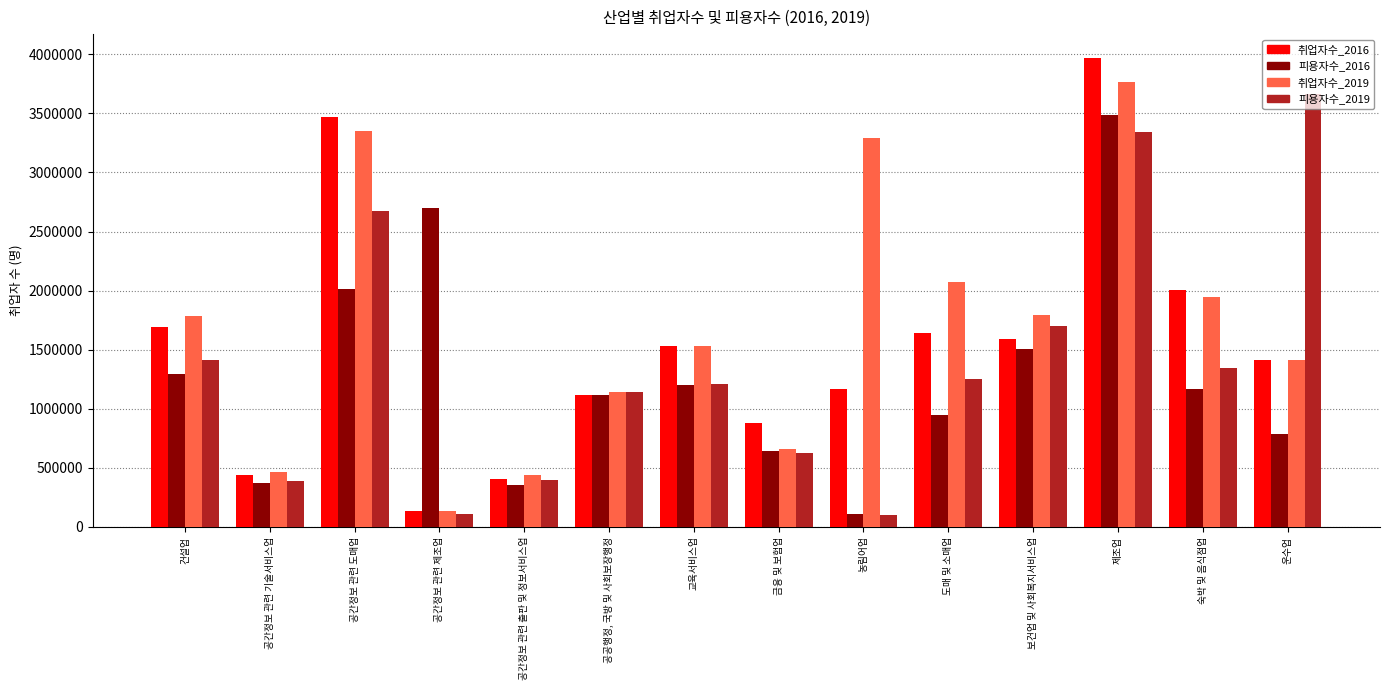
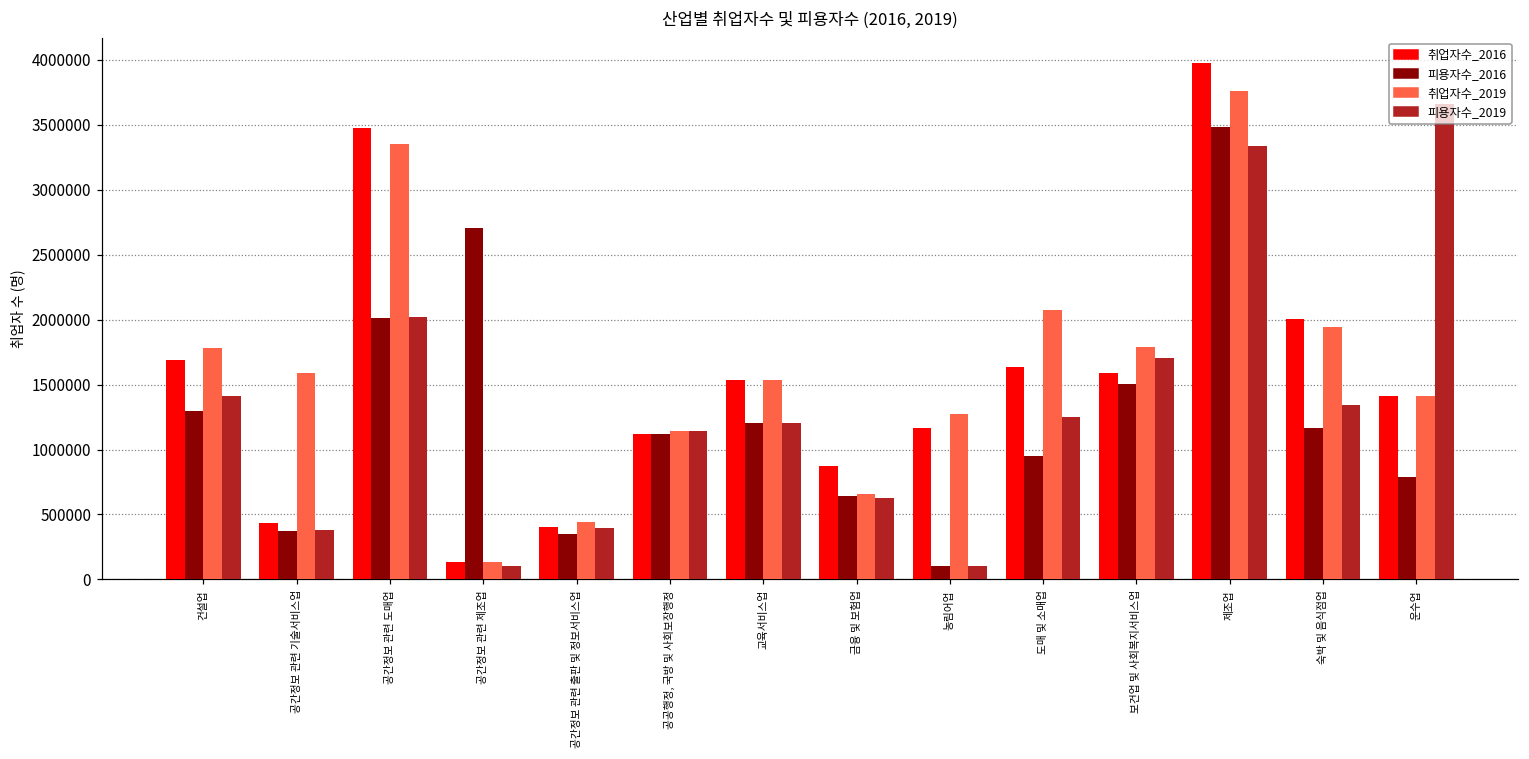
  {
    "취업자수_2016": {
      "건설업": 1690000,
      "공간정보 관련 기술서비스업": 440000,
      "공간정보 관련 도매업": 3470000,
      "공간정보 관련 제조업": 140000,
      "공간정보 관련 출판 및 정보서비스업": 400000,
      "공공행정, 국방 및 사회보장행정": 1120000,
      "교육서비스업": 1530000,
      "금융 및 보험업": 880000,
      "농림어업": 1160000,
      "도매 및 소매업": 1640000,
      "보건업 및 사회복지서비스업": 1590000,
      "제조업": 3970000,
      "숙박 및 음식점업": 2010000,
      "운수업": 1410000
    },
    "피용자수_2016": {
      "건설업": 1290000,
      "공간정보 관련 기술서비스업": 370000,
      "공간정보 관련 도매업": 2010000,
      "공간정보 관련 제조업": 2700000,
      "공간정보 관련 출판 및 정보서비스업": 350000,
      "공공행정, 국방 및 사회보장행정": 1120000,
      "교육서비스업": 1200000,
      "금융 및 보험업": 640000,
      "농림어업": 110000,
      "도매 및 소매업": 950000,
      "보건업 및 사회복지서비스업": 1500000,
      "제조업": 3490000,
      "숙박 및 음식점업": 1170000,
      "운수업": 790000
    },
    "취업자수_2019": {
      "건설업": 1780000,
-     "공간정보 관련 기술서비스업": 460000,
+     "공간정보 관련 기술서비스업": 1590000,
      "공간정보 관련 도매업": 3350000,
      "공간정보 관련 제조업": 130000,
      "공간정보 관련 출판 및 정보서비스업": 440000,
      "공공행정, 국방 및 사회보장행정": 1140000,
      "교육서비스업": 1530000,
      "금융 및 보험업": 660000,
-     "농림어업": 3290000,
+     "농림어업": 1270000,
      "도매 및 소매업": 2070000,
      "보건업 및 사회복지서비스업": 1790000,
      "제조업": 3760000,
      "숙박 및 음식점업": 1940000,
      "운수업": 1410000
    },
    "피용자수_2019": {
      "건설업": 1410000,
      "공간정보 관련 기술서비스업": 380000,
-     "공간정보 관련 도매업": 2680000,
+     "공간정보 관련 도매업": 2020000,
      "공간정보 관련 제조업": 110000,
      "공간정보 관련 출판 및 정보서비스업": 400000,
      "공공행정, 국방 및 사회보장행정": 1140000,
      "교육서비스업": 1210000,
      "금융 및 보험업": 630000,
      "농림어업": 100000,
      "도매 및 소매업": 1250000,
      "보건업 및 사회복지서비스업": 1700000,
      "제조업": 3340000,
      "숙박 및 음식점업": 1340000
    }
  }
